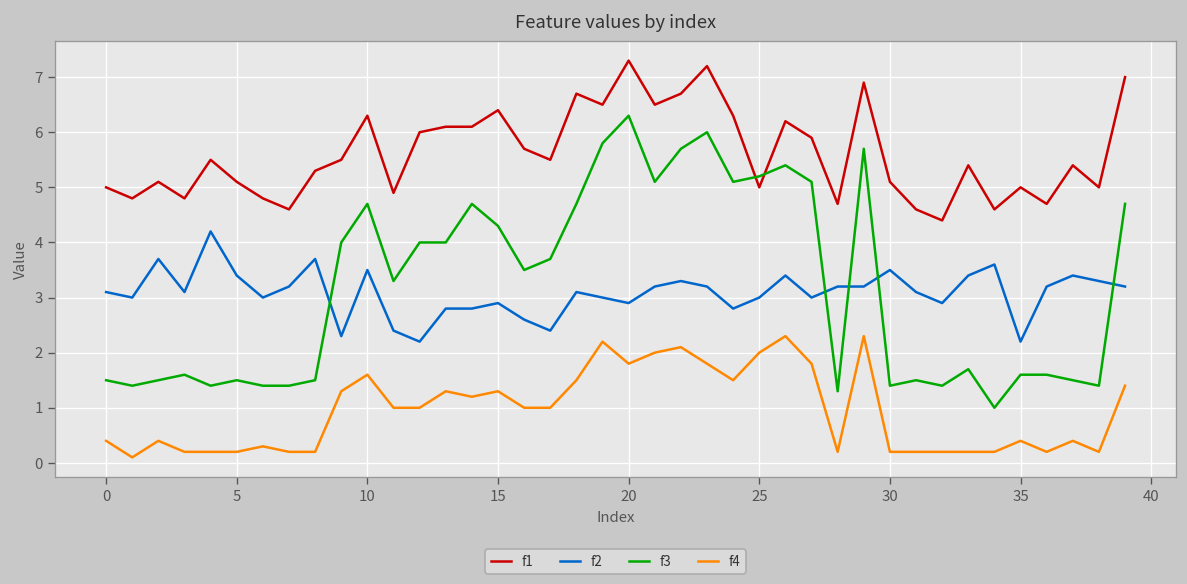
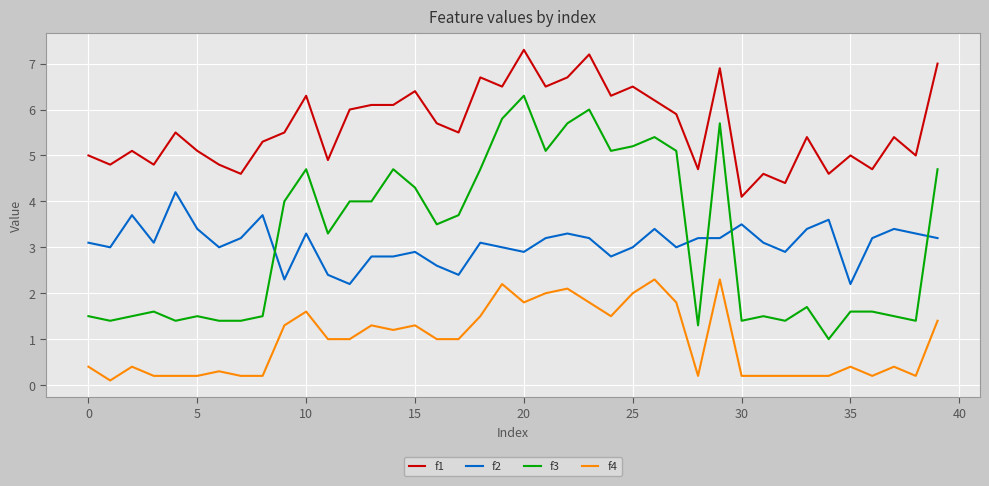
  {
    "f1": {
      "0": 5.0,
      "5": 5.1,
      "10": 6.3,
      "15": 6.4,
      "20": 7.3,
-     "25": 5.0,
-     "30": 5.1,
+     "25": 6.5,
+     "30": 4.1,
      "35": 5.0
    },
    "f2": {
      "0": 3.1,
      "5": 3.4,
-     "10": 3.5,
+     "10": 3.3,
      "15": 2.9,
      "20": 2.9,
      "25": 3.0,
      "30": 3.5,
      "35": 2.2
    },
    "f3": {
      "0": 1.5,
      "5": 1.5,
      "10": 4.7,
      "15": 4.3,
      "20": 6.3,
      "25": 5.2,
      "30": 1.4,
      "35": 1.6
    },
    "f4": {
      "0": 0.4,
      "5": 0.2,
      "10": 1.6,
      "15": 1.3,
      "20": 1.8,
      "25": 2.0,
      "30": 0.2,
      "35": 0.4
    }
  }
